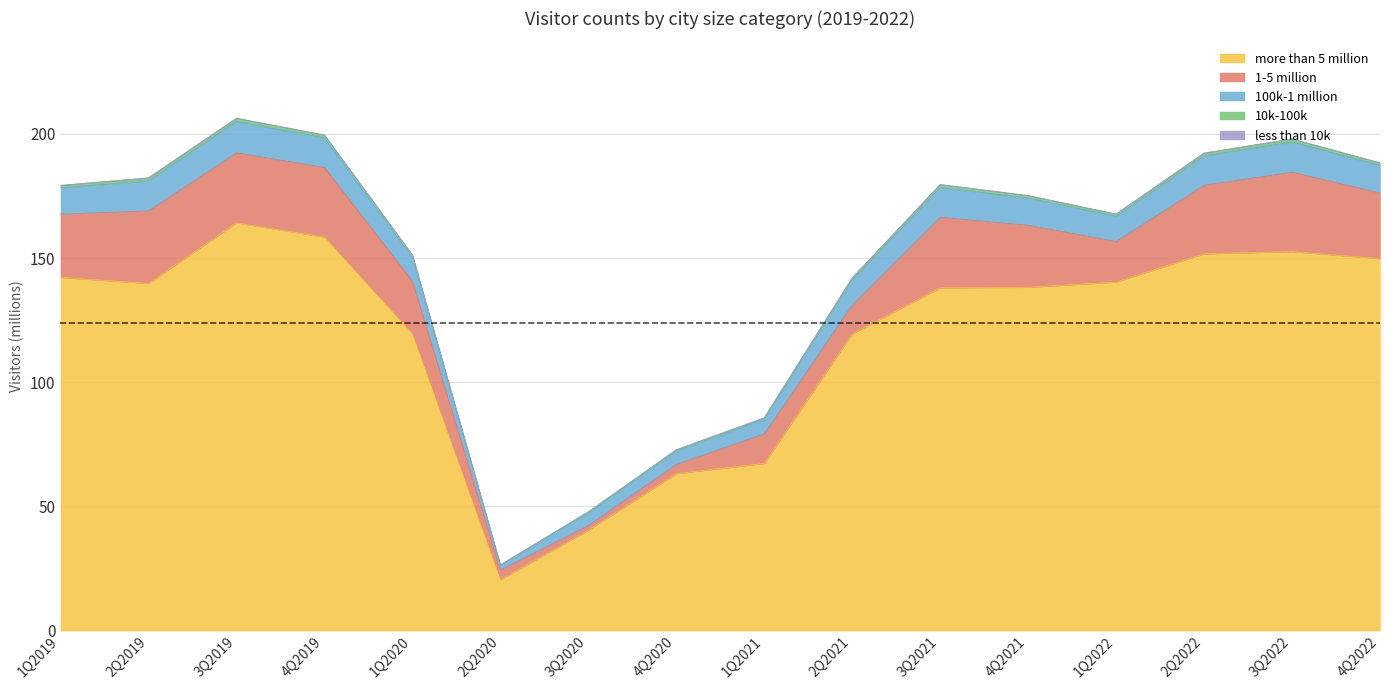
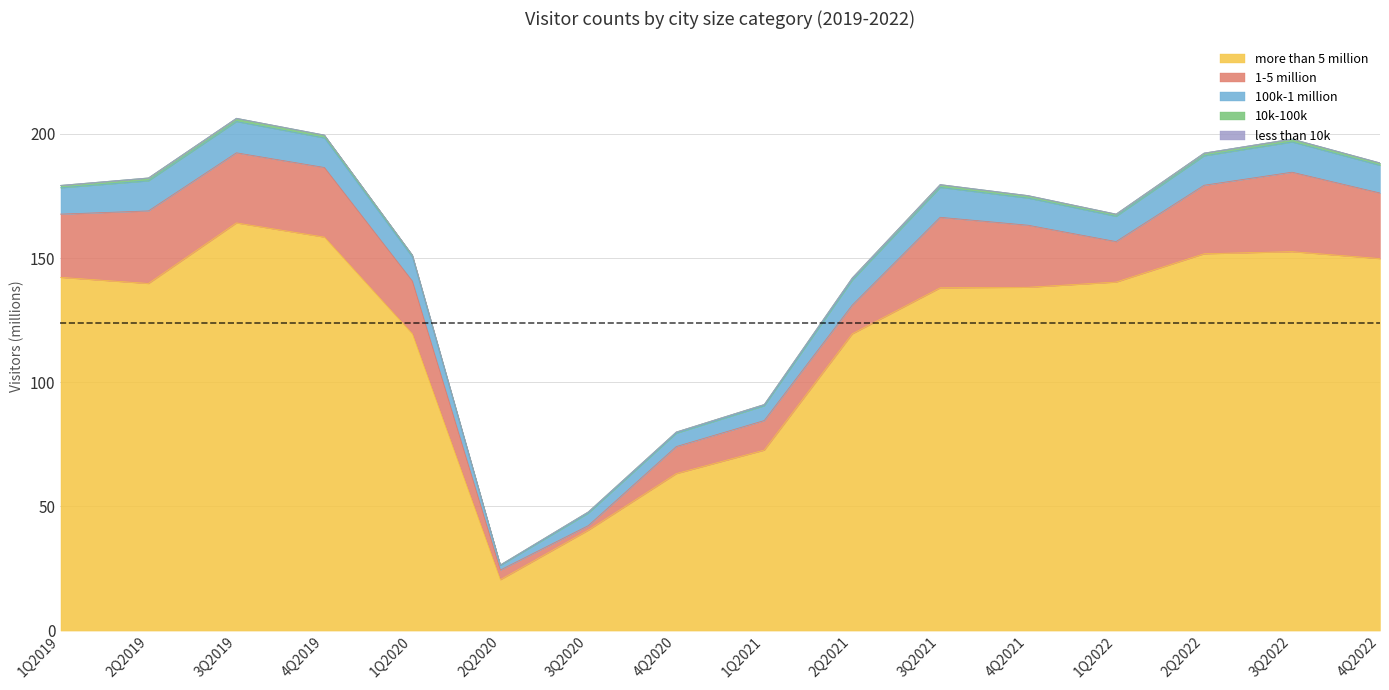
  {
    "more than 5 million": {
      "1Q2019": 142,
      "2Q2019": 140,
      "3Q2019": 164,
      "4Q2019": 158,
      "1Q2020": 120,
      "2Q2020": 20,
      "3Q2020": 40,
      "4Q2020": 63,
-     "1Q2021": 67,
+     "1Q2021": 73,
      "2Q2021": 120,
      "3Q2021": 138,
      "4Q2021": 138,
      "1Q2022": 140,
      "2Q2022": 152,
      "3Q2022": 153,
      "4Q2022": 150
    },
    "1-5 million": {
      "1Q2019": 25,
      "2Q2019": 29,
      "3Q2019": 28,
      "4Q2019": 28,
      "1Q2020": 21,
      "2Q2020": 4,
      "3Q2020": 2,
-     "4Q2020": 4,
+     "4Q2020": 11,
      "1Q2021": 12,
      "2Q2021": 12,
      "3Q2021": 28,
      "4Q2021": 25,
      "1Q2022": 16,
      "2Q2022": 28,
      "3Q2022": 32,
      "4Q2022": 26
    }
  }
